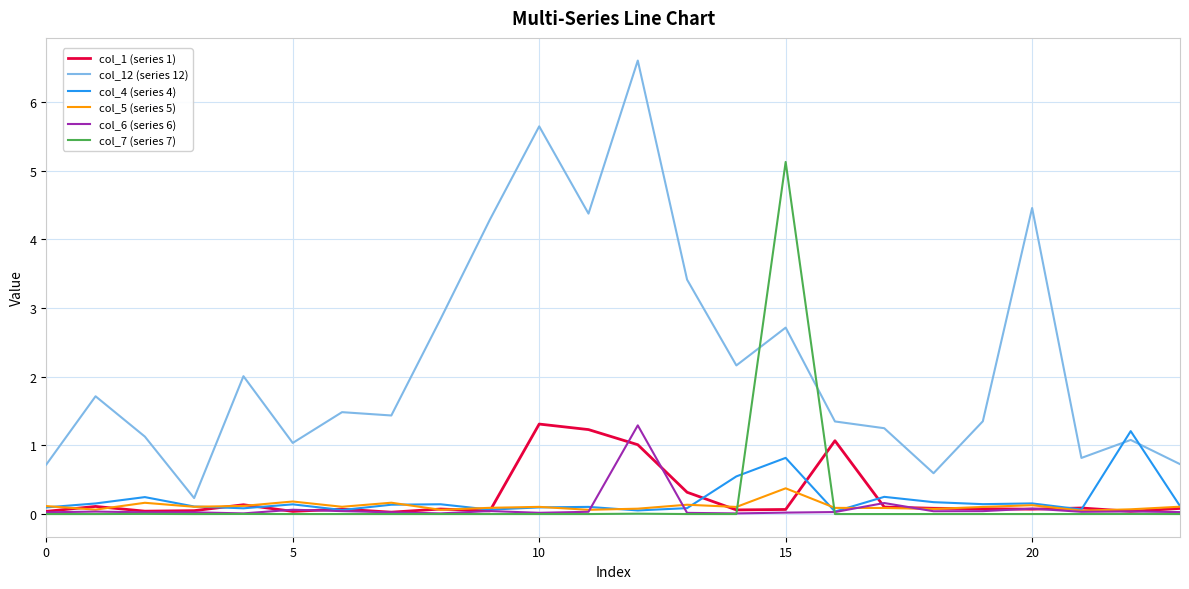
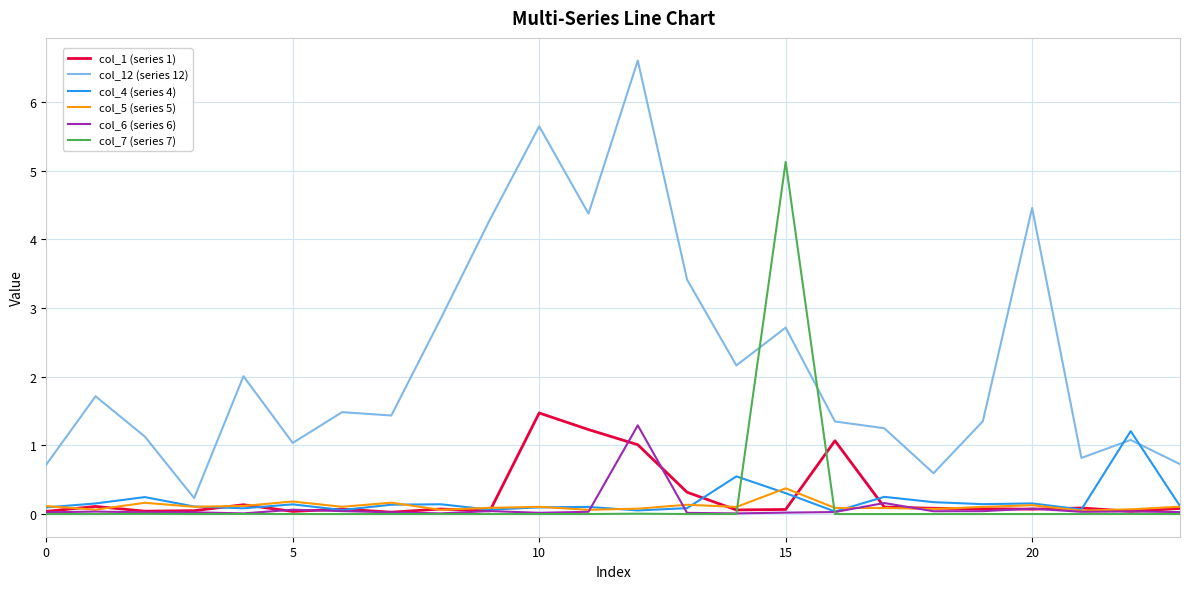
  {
    "col_1 (series 1)": {
-     "10": 1.3,
+     "10": 1.5,
      "15": 0.1
    },
    "col_12 (series 12)": {
      "0": 0.7,
      "5": 1.0,
      "10": 5.6,
      "15": 2.7,
      "20": 4.5
    },
    "col_4 (series 4)": {
      "5": 0.1,
-     "15": 0.8
+     "15": 0.3
    },
    "col_5 (series 5)": {
      "5": 0.2,
      "15": 0.4
    },
    "col_6 (series 6)": {
      "15": 0.0
    },
    "col_7 (series 7)": {
      "5": 0.0,
      "15": 5.1,
      "20": 0.0
    }
  }
